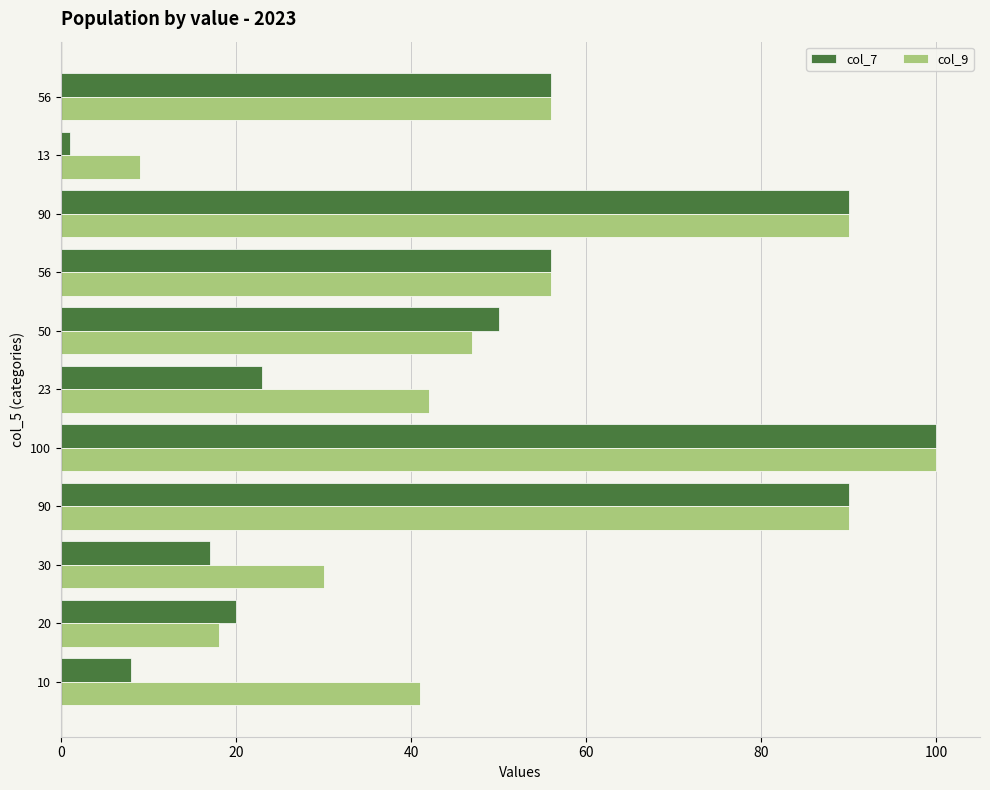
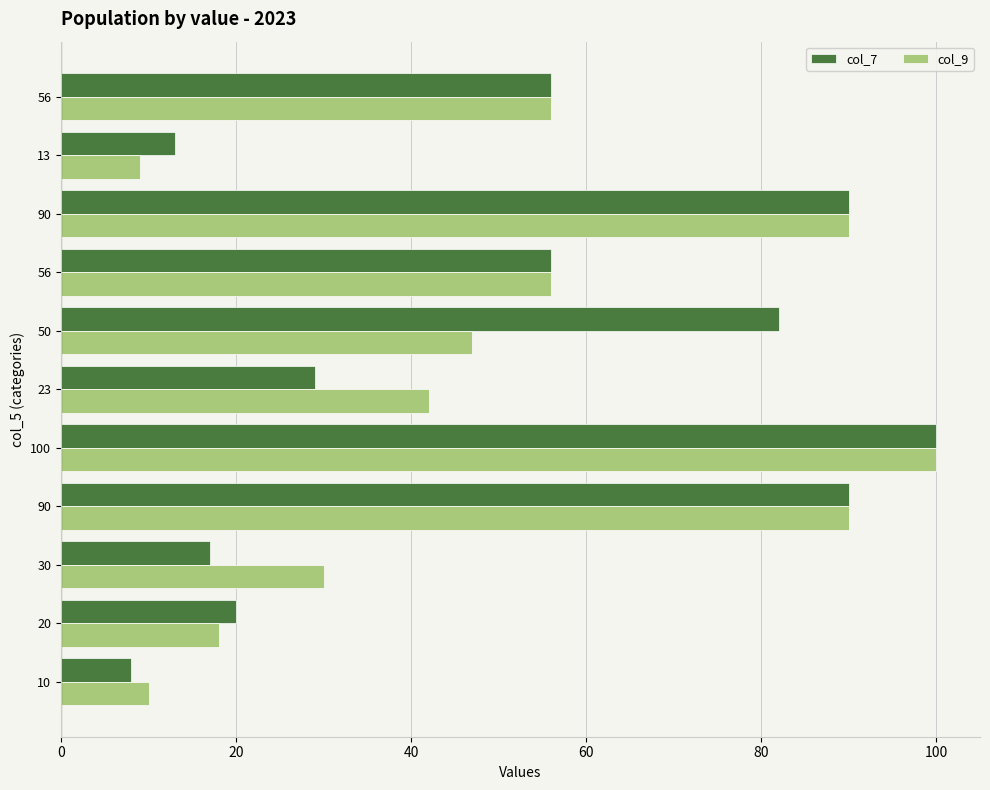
  {
    "col_7": {
-     "13": 1,
-     "50": 50,
-     "23": 23,
+     "13": 13,
+     "50": 82,
+     "23": 29,
      "100": 100,
      "30": 17,
      "20": 20,
      "10": 8
    },
    "col_9": {
      "13": 9,
      "50": 47,
      "23": 42,
      "100": 100,
      "30": 30,
      "20": 18,
-     "10": 41
+     "10": 10
    }
  }
